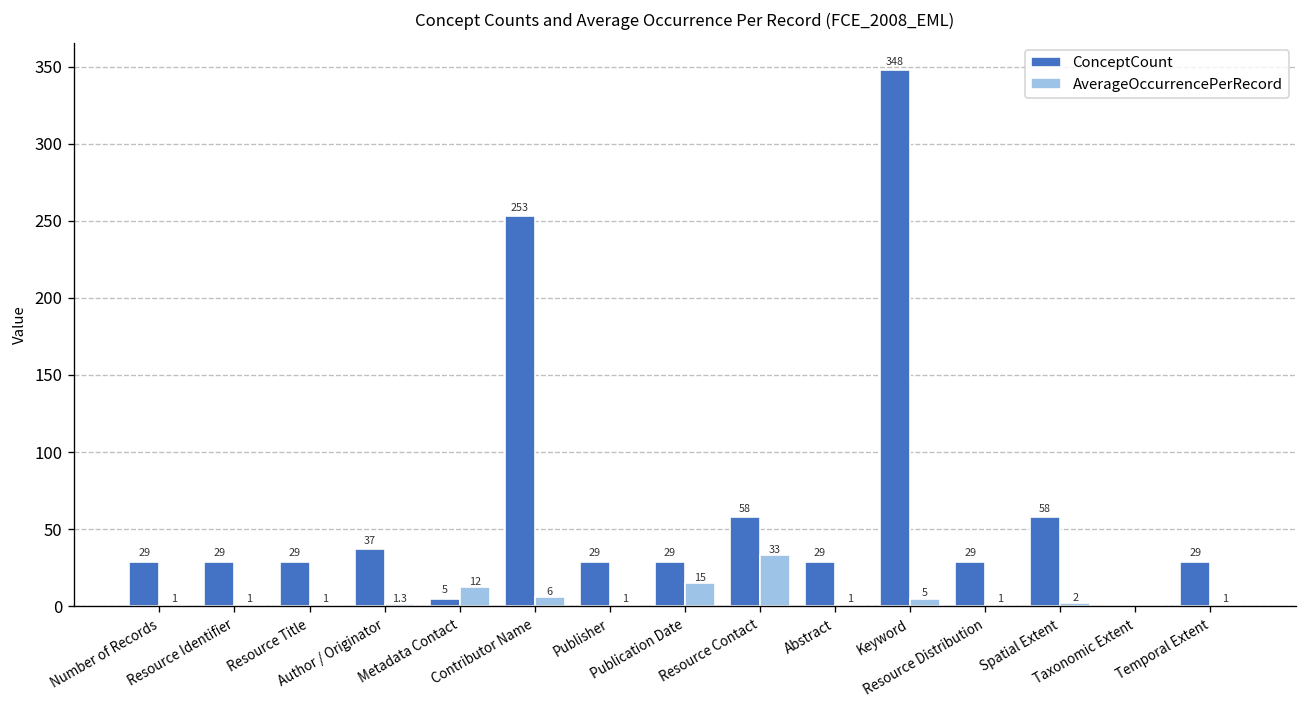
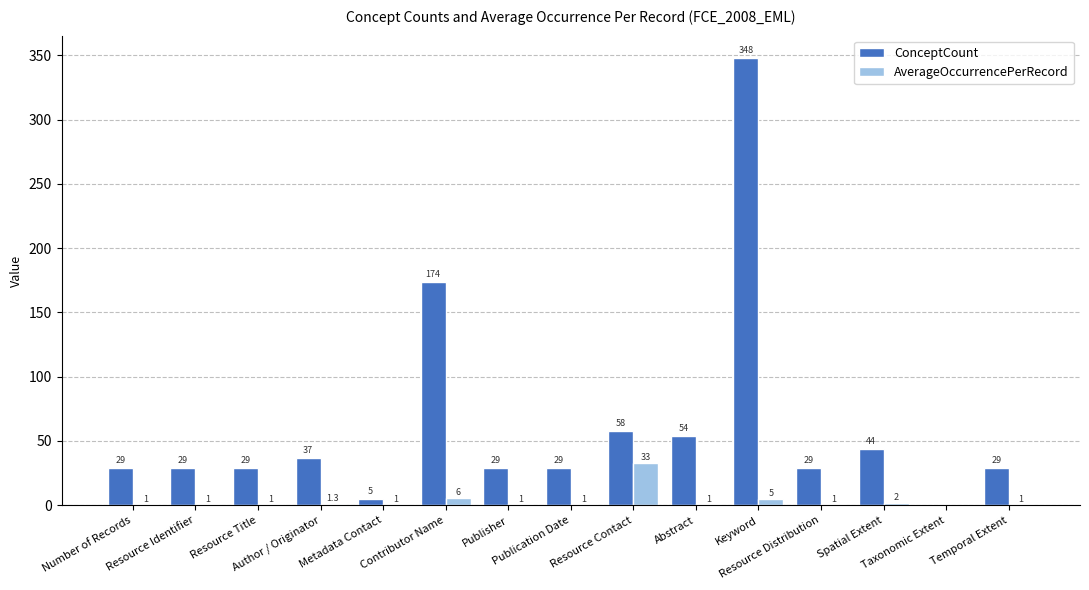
  {
    "ConceptCount": {
      "Number of Records": 29,
      "Resource Identifier": 29,
      "Resource Title": 29,
      "Author / Originator": 37,
      "Metadata Contact": 5,
-     "Contributor Name": 253,
+     "Contributor Name": 174,
      "Publisher": 29,
      "Publication Date": 29,
      "Resource Contact": 58,
-     "Abstract": 29,
+     "Abstract": 54,
      "Keyword": 348,
      "Resource Distribution": 29,
-     "Spatial Extent": 58,
+     "Spatial Extent": 44,
      "Temporal Extent": 29
    },
    "AverageOccurrencePerRecord": {
      "Number of Records": 1,
      "Resource Identifier": 1,
      "Resource Title": 1,
      "Author / Originator": 1.3,
-     "Metadata Contact": 12,
+     "Metadata Contact": 1,
      "Contributor Name": 6,
      "Publisher": 1,
-     "Publication Date": 15,
+     "Publication Date": 1,
      "Resource Contact": 33,
      "Abstract": 1,
      "Keyword": 5,
      "Resource Distribution": 1,
      "Spatial Extent": 2,
      "Temporal Extent": 1
    }
  }
